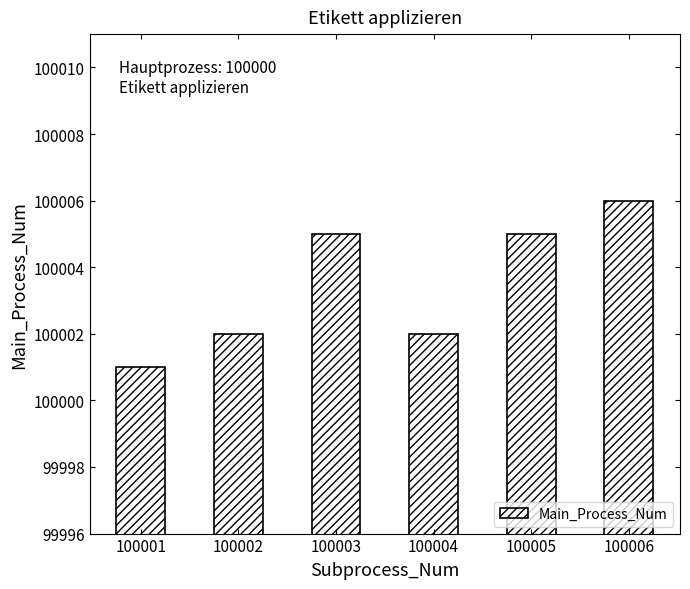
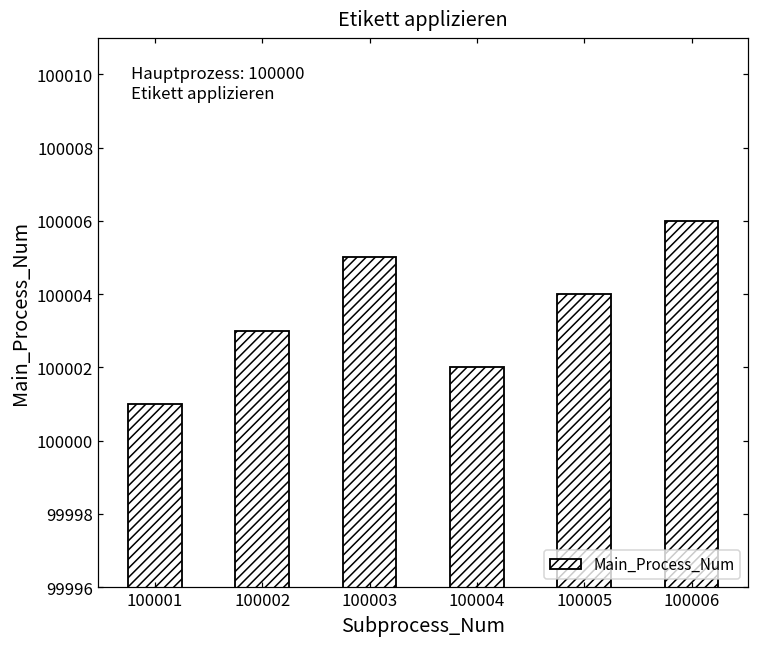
  {
    "100001": 100001,
-   "100002": 100002,
+   "100002": 100003,
    "100003": 100005,
    "100004": 100002,
-   "100005": 100005,
+   "100005": 100004,
    "100006": 100006
  }
